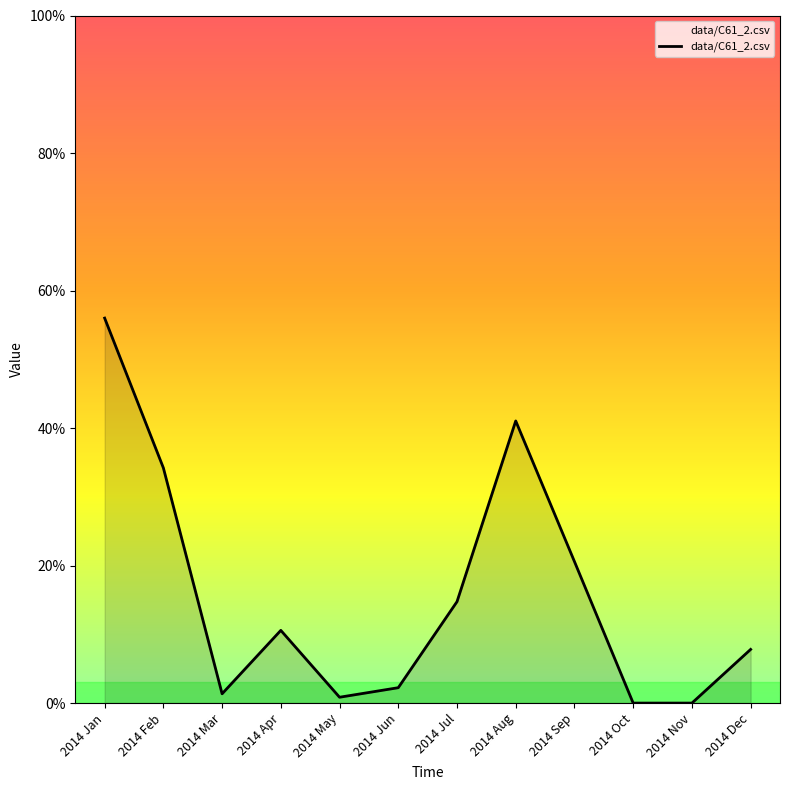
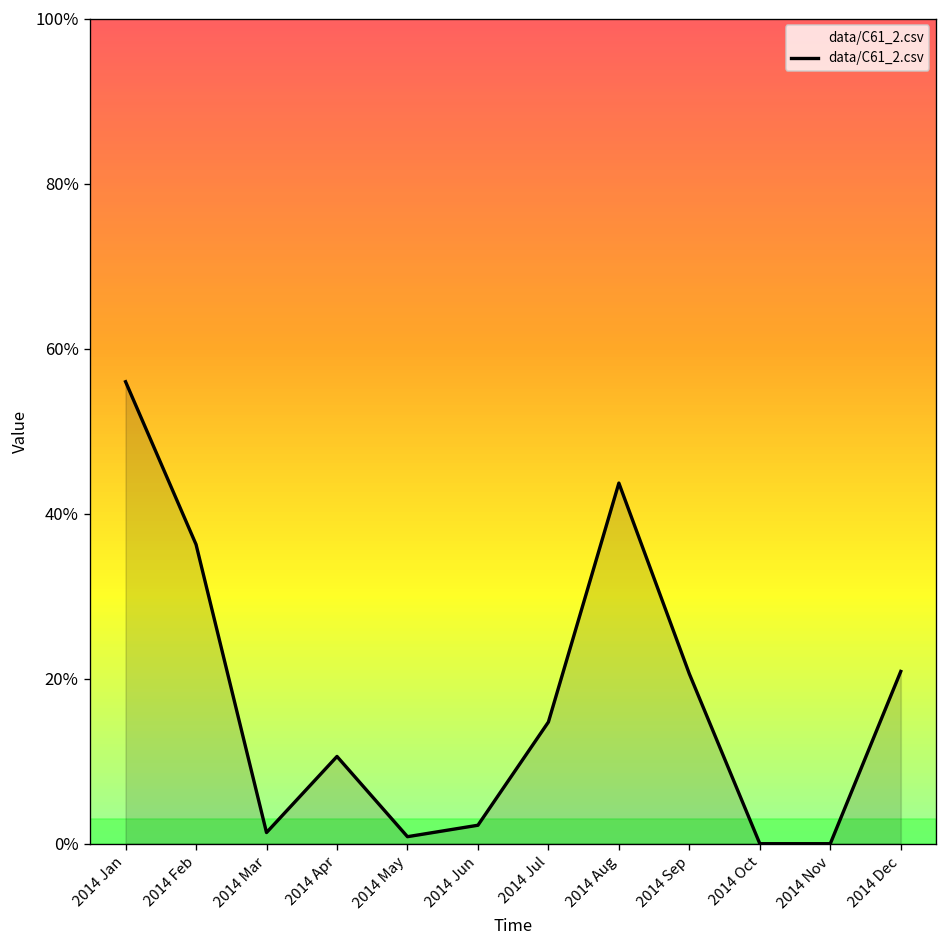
  {
    "2014 Jan": "56%",
-   "2014 Feb": "34%",
+   "2014 Feb": "36%",
    "2014 Apr": "11%",
    "2014 Jul": "15%",
-   "2014 Aug": "41%",
+   "2014 Aug": "44%",
    "2014 Sep": "21%",
-   "2014 Dec": "8%"
+   "2014 Dec": "21%"
  }
